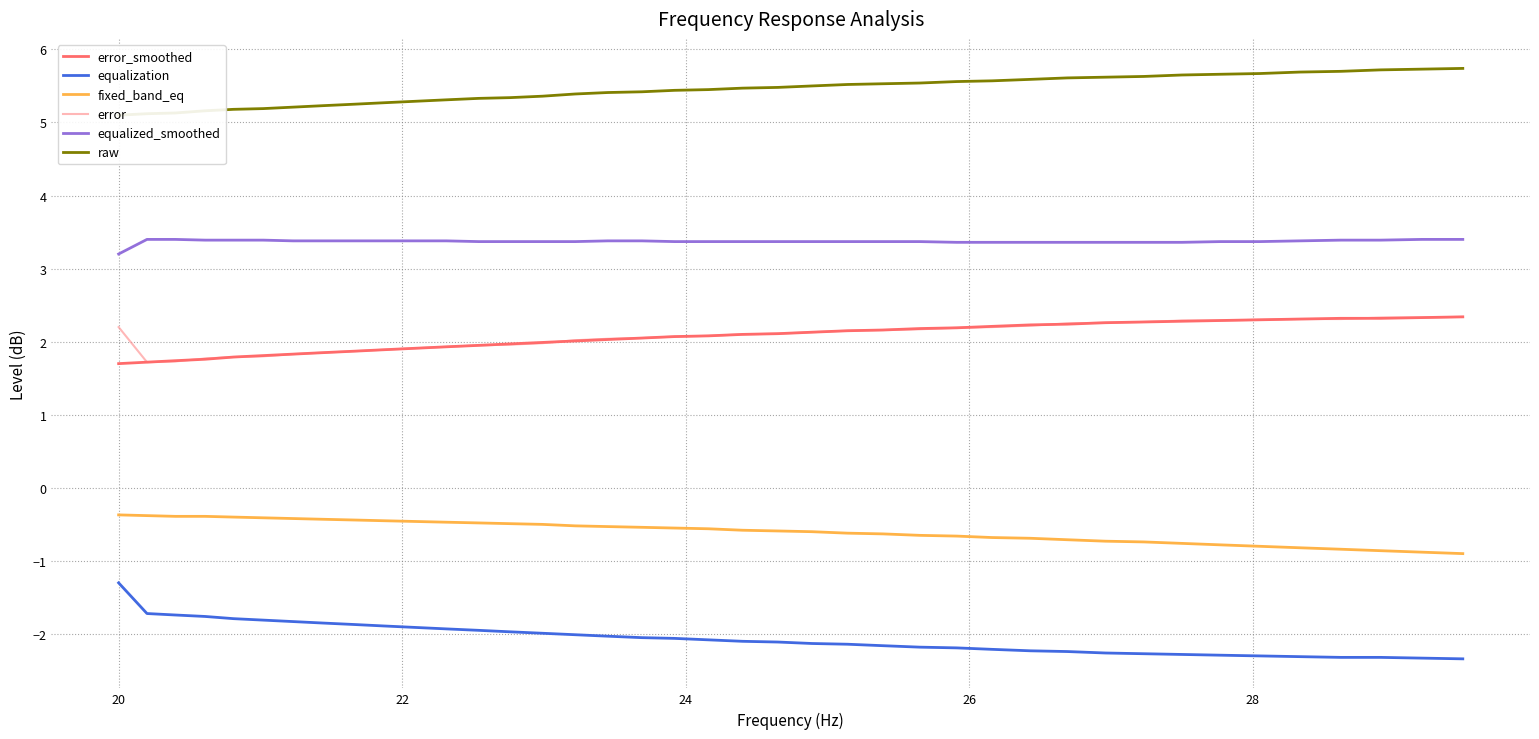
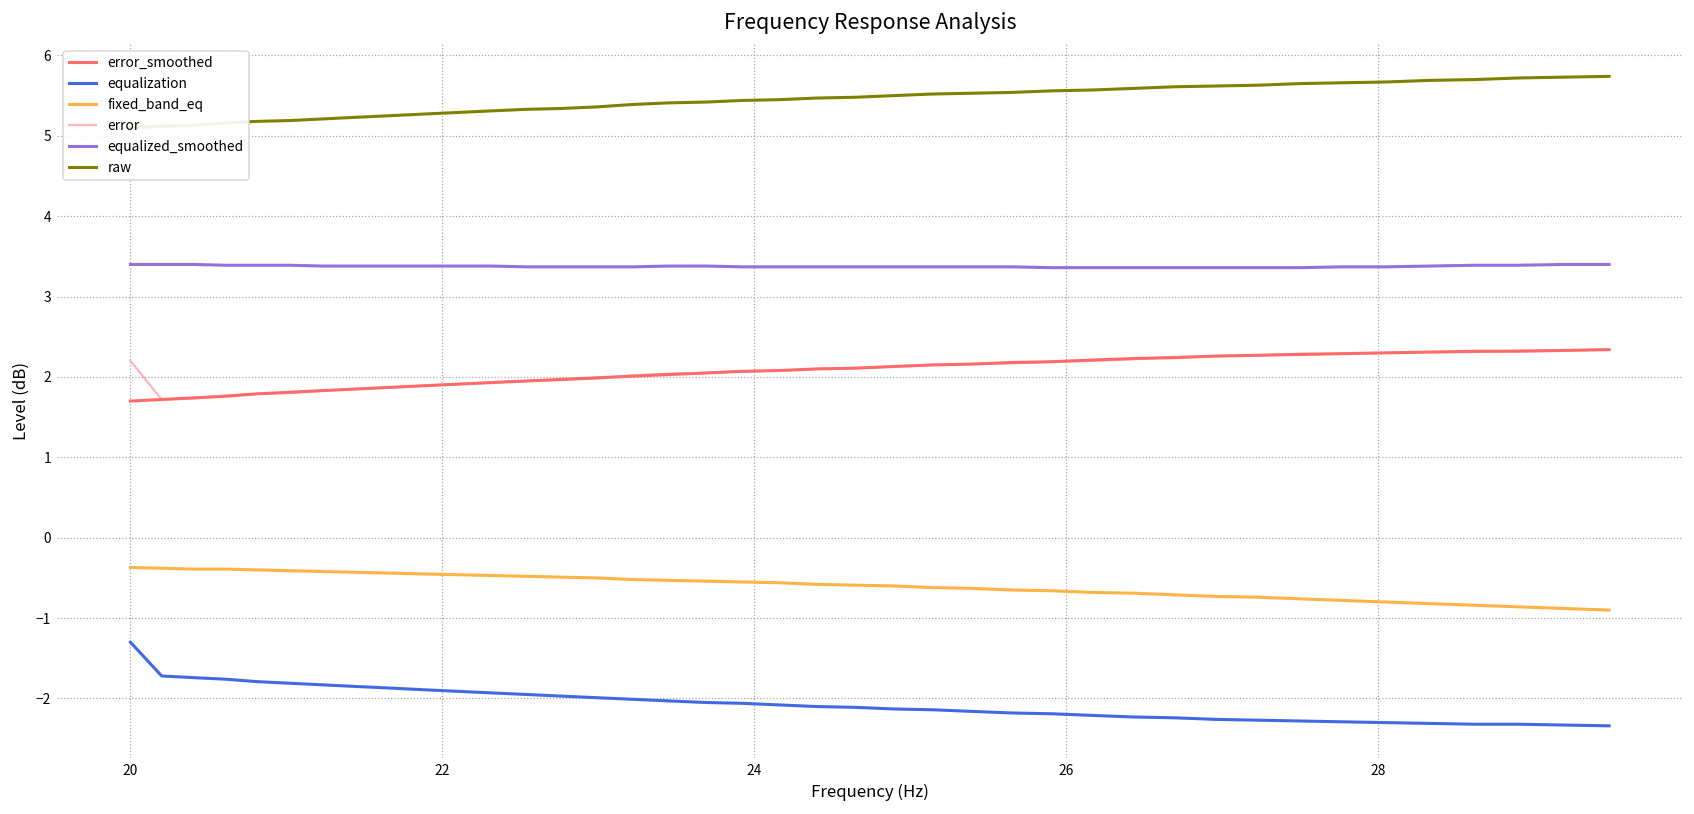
  {
    "error_smoothed": {
      "20": 1.7
    },
    "equalization": {
      "20": -1.3
    },
    "fixed_band_eq": {
      "20": -0.4
    },
    "error": {
      "20": 2.2
    },
    "equalized_smoothed": {
-     "20": 3.2
+     "20": 3.4
    }
  }
